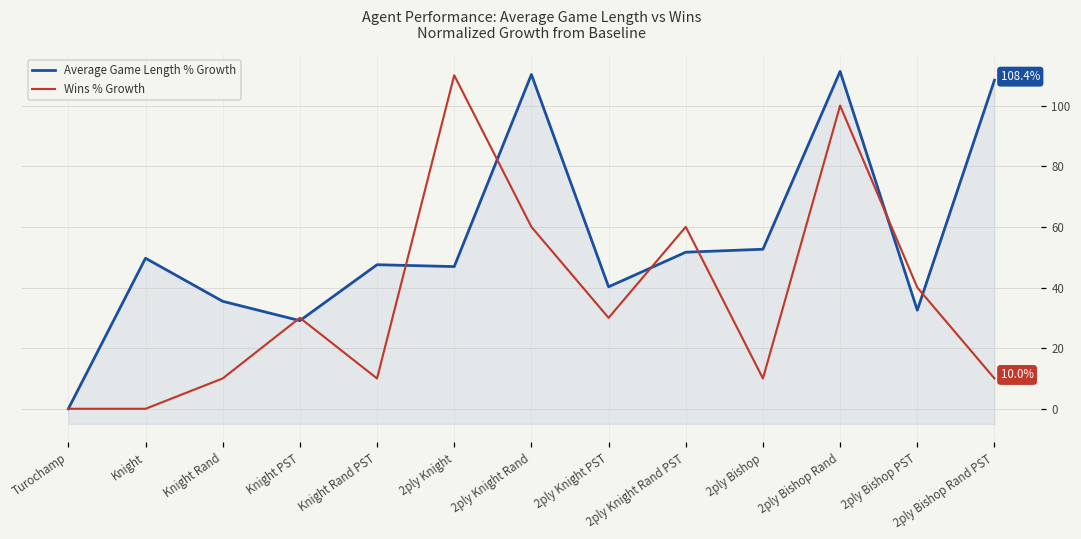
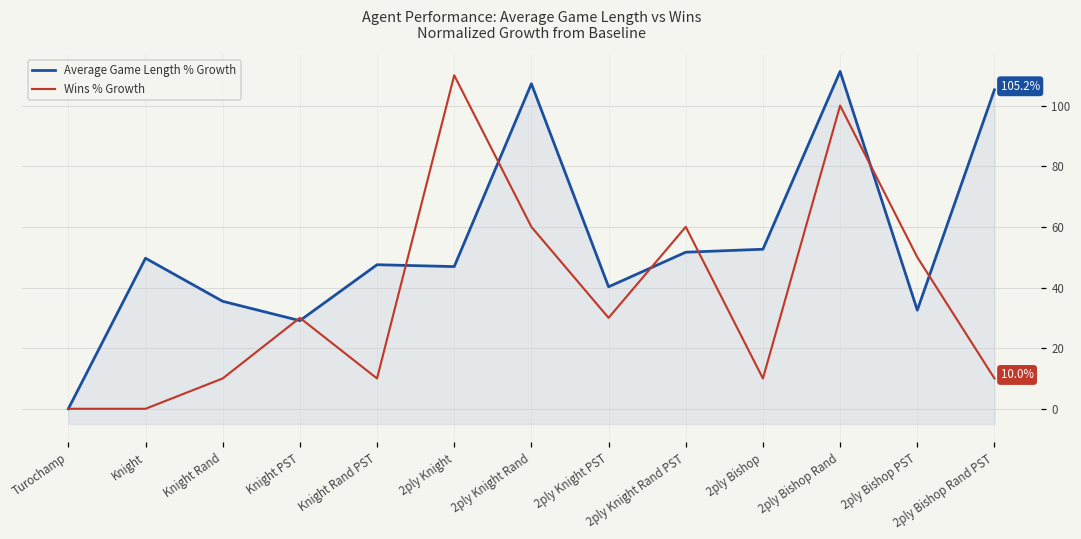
  {
    "Average Game Length % Growth": {
-     "2ply Knight Rand": "110",
-     "2ply Bishop Rand PST": "108.4%"
+     "2ply Knight Rand": "107",
+     "2ply Bishop Rand PST": "105.2%"
    },
    "Wins % Growth": {
      "Knight": "0",
      "Knight Rand": "10",
      "Knight PST": "30",
      "Knight Rand PST": "10",
      "2ply Knight": "110",
      "2ply Knight Rand": "60",
      "2ply Knight PST": "30",
      "2ply Knight Rand PST": "60",
      "2ply Bishop": "10",
      "2ply Bishop Rand": "100",
-     "2ply Bishop PST": "40"
+     "2ply Bishop PST": "50"
    }
  }
